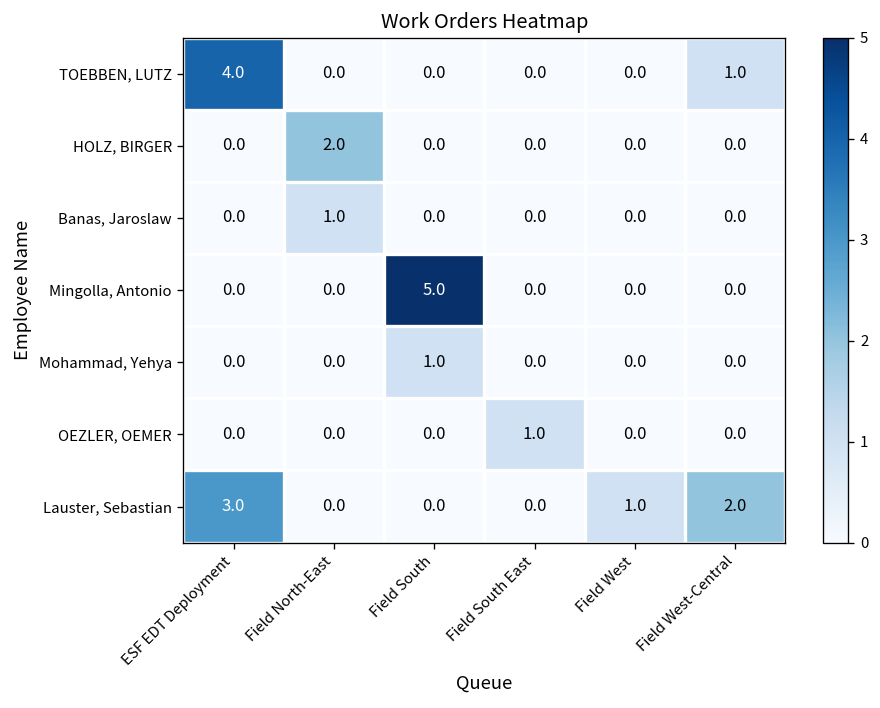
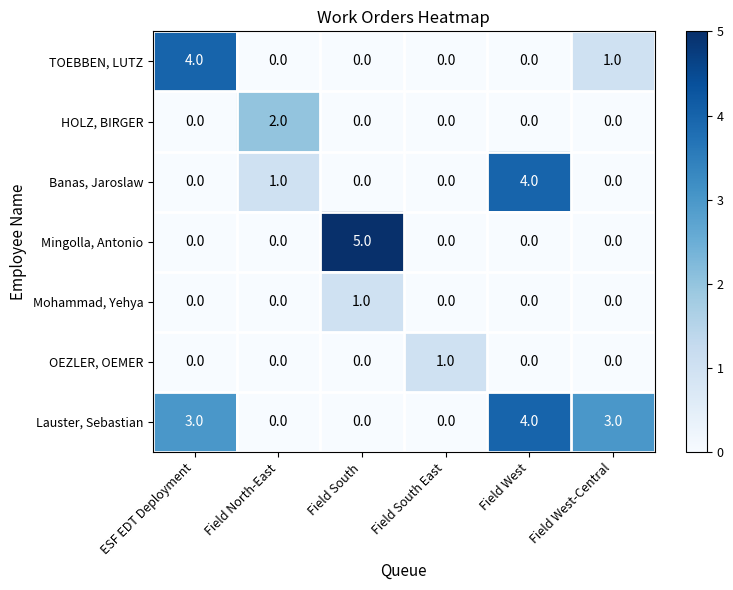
  {
    "TOEBBEN, LUTZ": {
      "ESF EDT Deployment": 4.0,
      "Field North-East": 0.0,
      "Field South": 0.0,
      "Field South East": 0.0,
      "Field West": 0.0,
      "Field West-Central": 1.0
    },
    "HOLZ, BIRGER": {
      "ESF EDT Deployment": 0.0,
      "Field North-East": 2.0,
      "Field South": 0.0,
      "Field South East": 0.0,
      "Field West": 0.0,
      "Field West-Central": 0.0
    },
    "Banas, Jaroslaw": {
      "ESF EDT Deployment": 0.0,
      "Field North-East": 1.0,
      "Field South": 0.0,
      "Field South East": 0.0,
-     "Field West": 0.0,
+     "Field West": 4.0,
      "Field West-Central": 0.0
    },
    "Mingolla, Antonio": {
      "ESF EDT Deployment": 0.0,
      "Field North-East": 0.0,
      "Field South": 5.0,
      "Field South East": 0.0,
      "Field West": 0.0,
      "Field West-Central": 0.0
    },
    "Mohammad, Yehya": {
      "ESF EDT Deployment": 0.0,
      "Field North-East": 0.0,
      "Field South": 1.0,
      "Field South East": 0.0,
      "Field West": 0.0,
      "Field West-Central": 0.0
    },
    "OEZLER, OEMER": {
      "ESF EDT Deployment": 0.0,
      "Field North-East": 0.0,
      "Field South": 0.0,
      "Field South East": 1.0,
      "Field West": 0.0,
      "Field West-Central": 0.0
    },
    "Lauster, Sebastian": {
      "ESF EDT Deployment": 3.0,
      "Field North-East": 0.0,
      "Field South": 0.0,
      "Field South East": 0.0,
-     "Field West": 1.0,
-     "Field West-Central": 2.0
+     "Field West": 4.0,
+     "Field West-Central": 3.0
    }
  }
